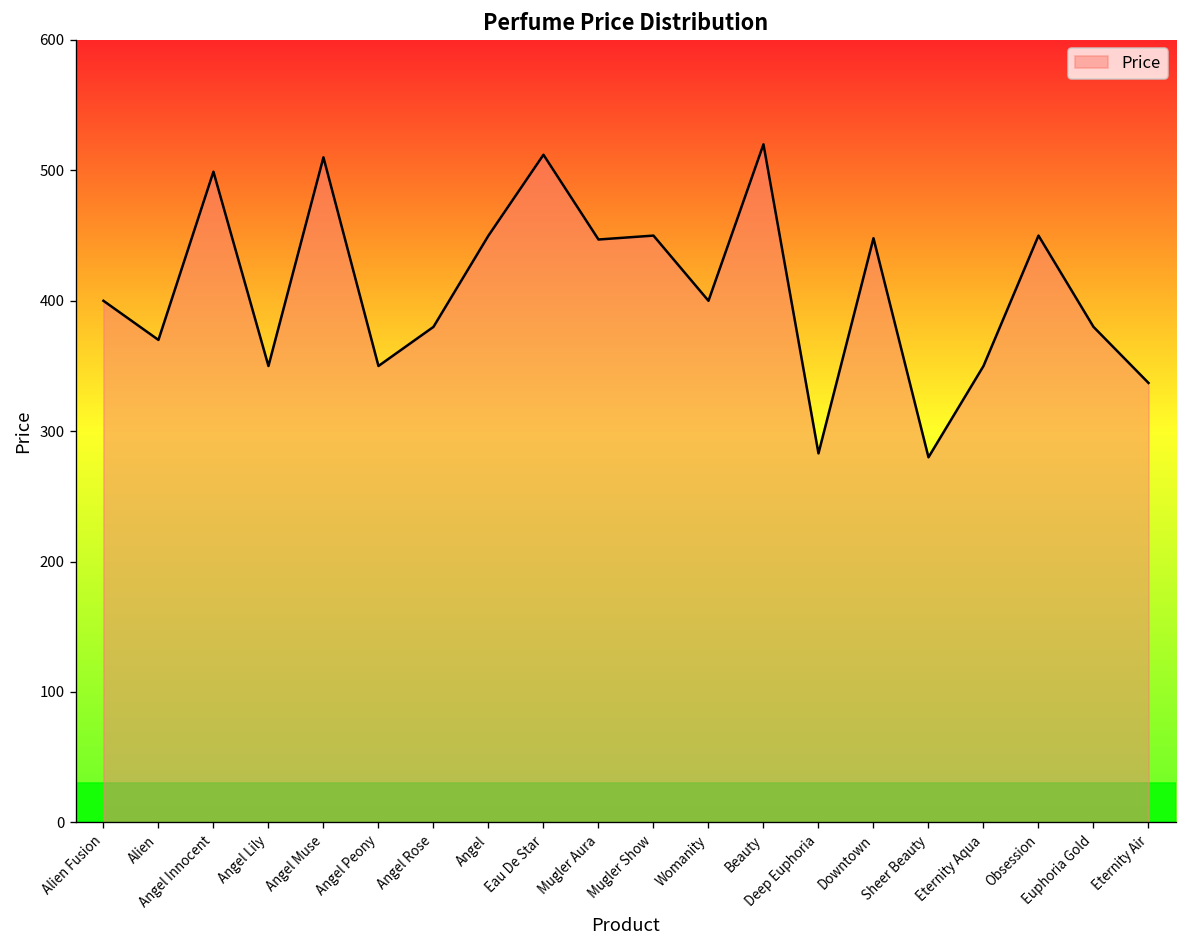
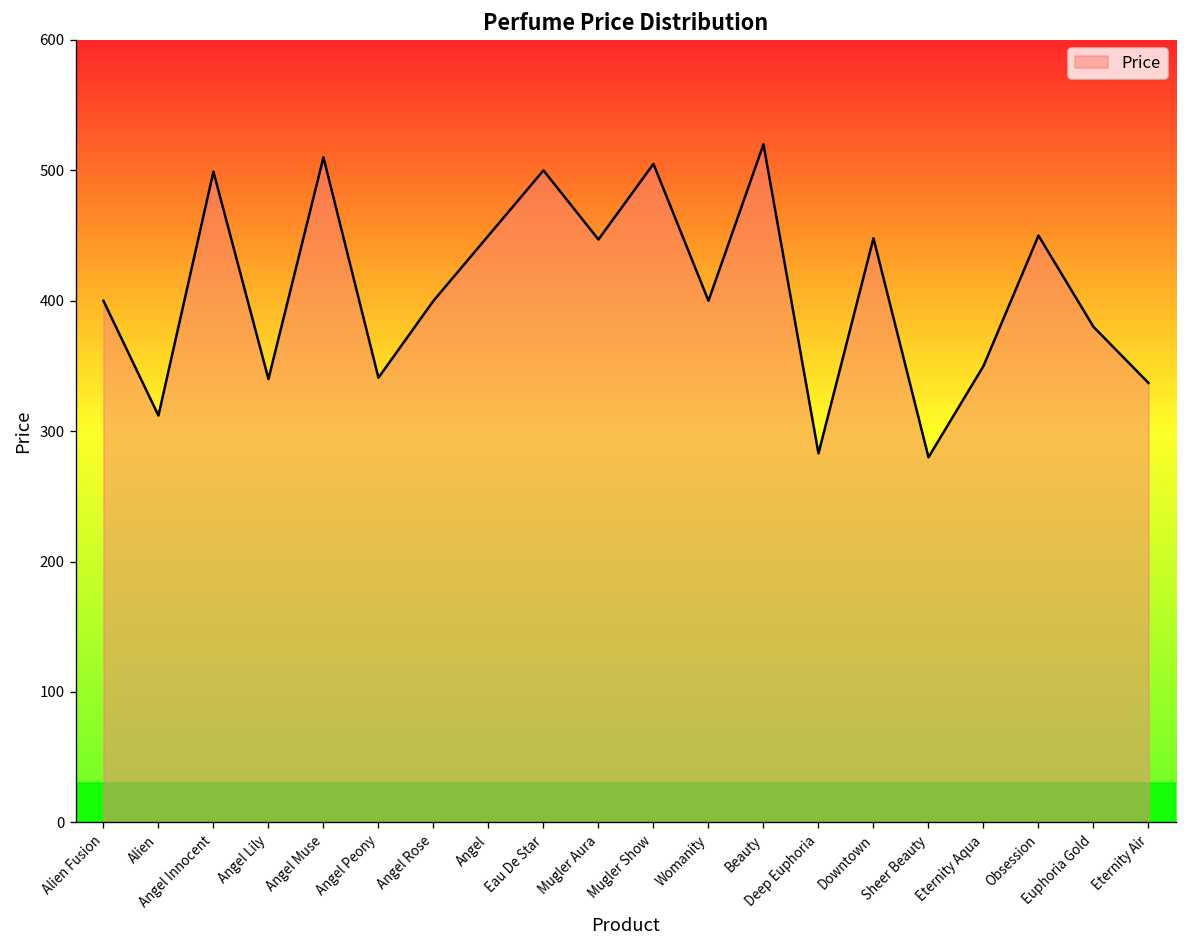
  {
    "Alien Fusion": 400,
-   "Alien": 370,
+   "Alien": 312,
    "Angel Innocent": 499,
-   "Angel Lily": 350,
+   "Angel Lily": 340,
    "Angel Muse": 510,
-   "Angel Peony": 350,
-   "Angel Rose": 380,
+   "Angel Peony": 341,
+   "Angel Rose": 400,
    "Angel": 450,
-   "Eau De Star": 512,
+   "Eau De Star": 500,
    "Mugler Aura": 447,
-   "Mugler Show": 450,
+   "Mugler Show": 505,
    "Womanity": 400,
    "Beauty": 520,
    "Deep Euphoria": 283,
    "Downtown": 448,
    "Sheer Beauty": 280,
    "Eternity Aqua": 350,
    "Obsession": 450,
    "Euphoria Gold": 380,
    "Eternity Air": 337
  }
